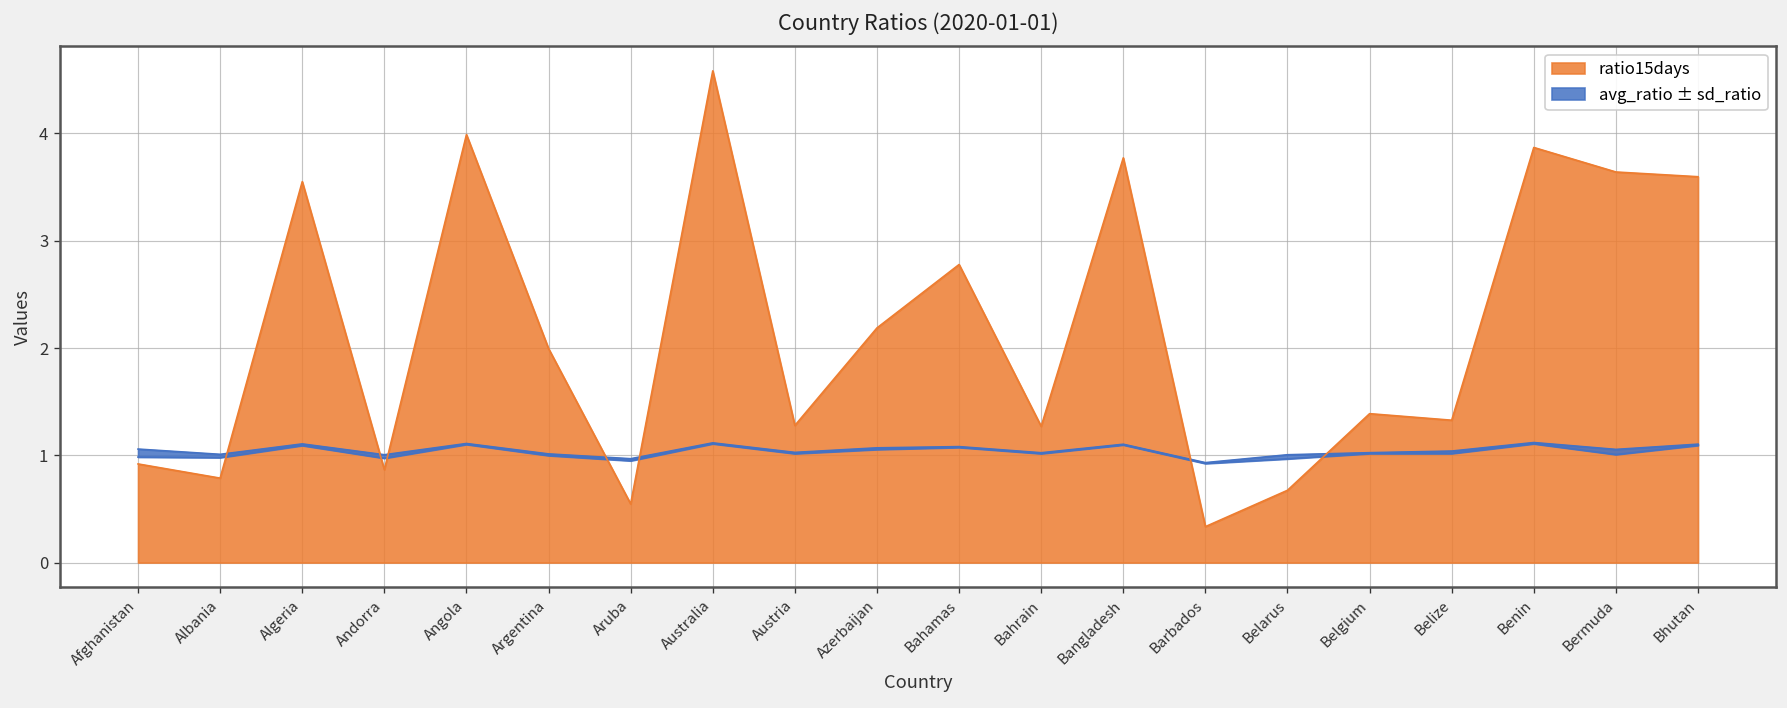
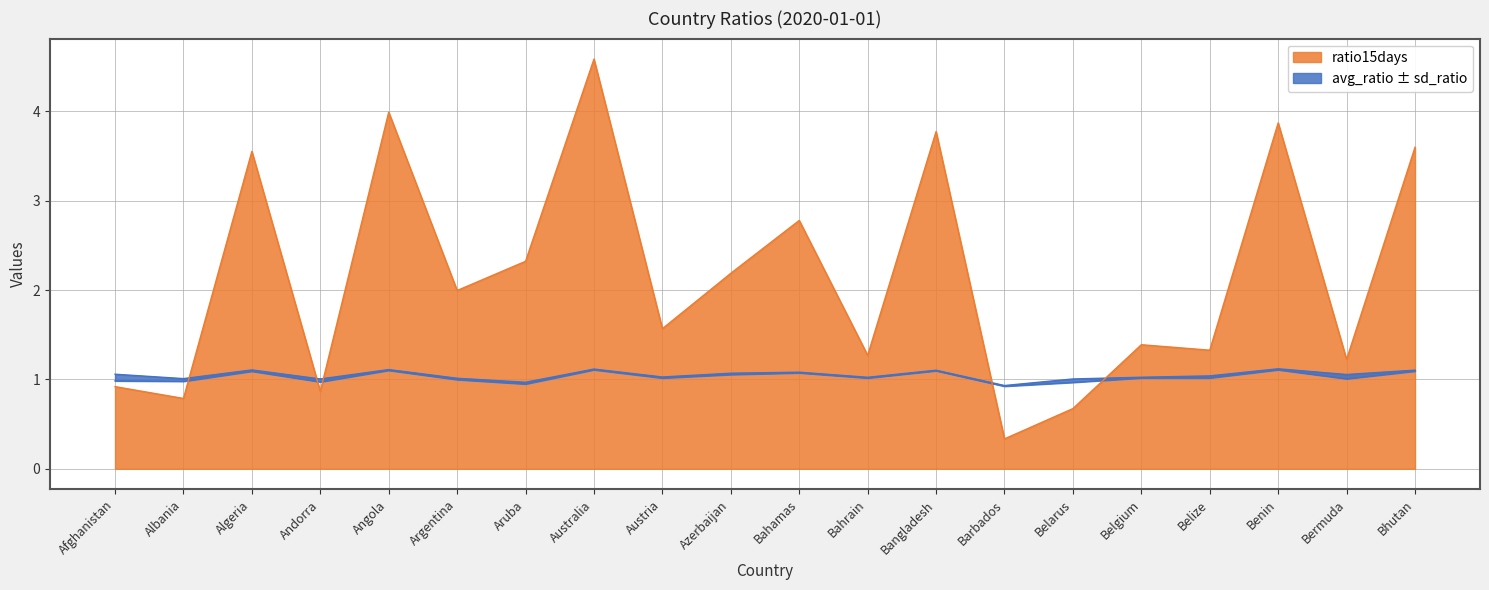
  {
    "ratio15days": {
      "Afghanistan": 0.9,
      "Albania": 0.8,
      "Algeria": 3.6,
      "Andorra": 0.9,
      "Angola": 4.0,
      "Argentina": 2.0,
-     "Aruba": 0.5,
+     "Aruba": 2.3,
      "Australia": 4.6,
-     "Austria": 1.3,
+     "Austria": 1.6,
      "Azerbaijan": 2.2,
      "Bahamas": 2.8,
      "Bahrain": 1.3,
      "Bangladesh": 3.8,
      "Barbados": 0.3,
      "Belarus": 0.7,
      "Belgium": 1.4,
      "Belize": 1.3,
      "Benin": 3.9,
-     "Bermuda": 3.6,
+     "Bermuda": 1.2,
      "Bhutan": 3.6
    }
  }
